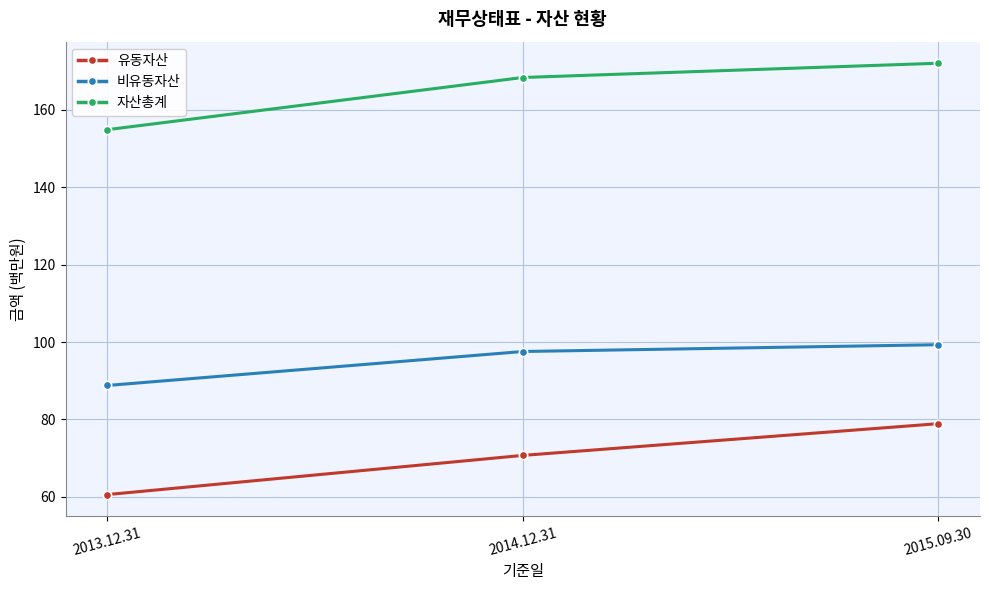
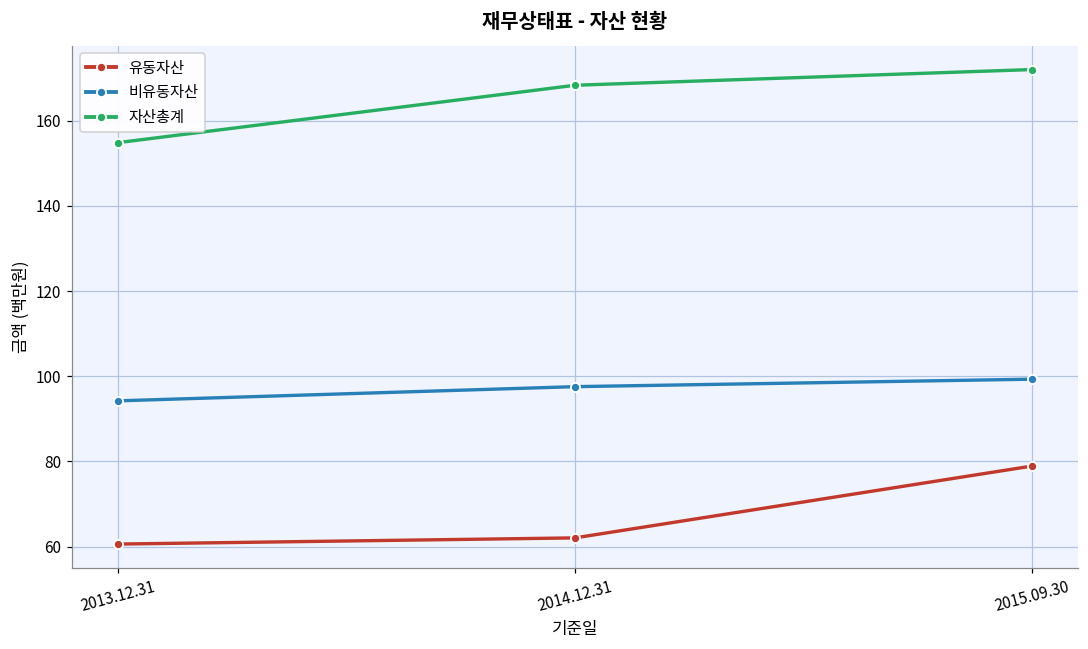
  {
    "유동자산": {
      "2013.12.31": 61,
-     "2014.12.31": 71,
+     "2014.12.31": 62,
      "2015.09.30": 79
    },
    "비유동자산": {
-     "2013.12.31": 89,
+     "2013.12.31": 94,
      "2014.12.31": 98,
      "2015.09.30": 99
    },
    "자산총계": {
      "2013.12.31": 155,
      "2014.12.31": 168,
      "2015.09.30": 172
    }
  }
